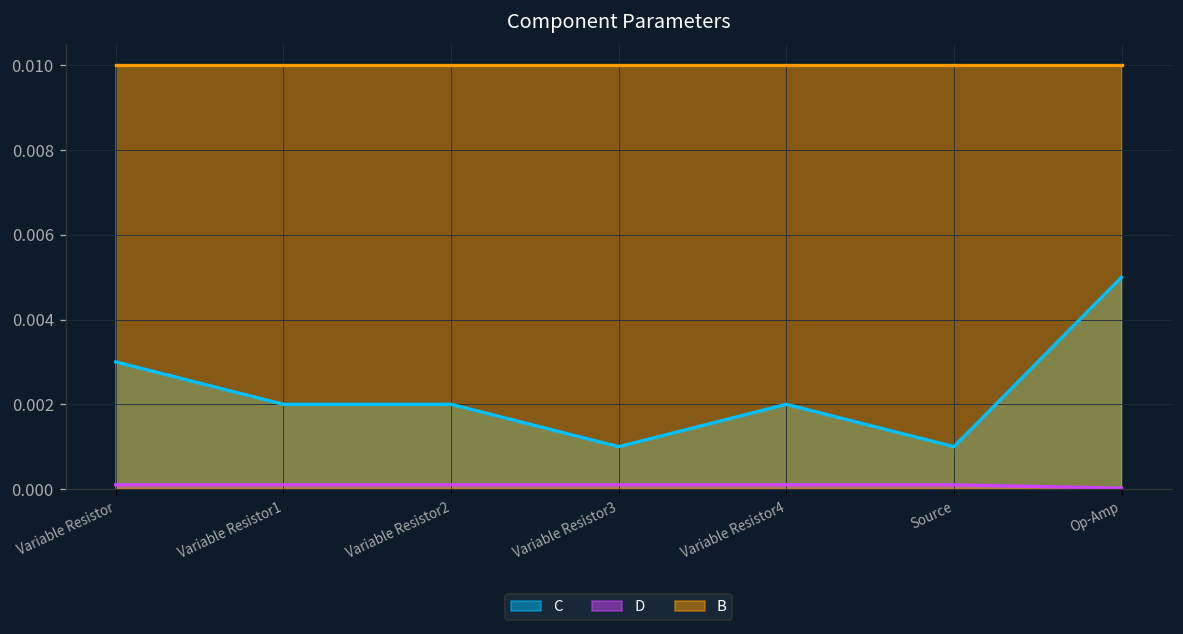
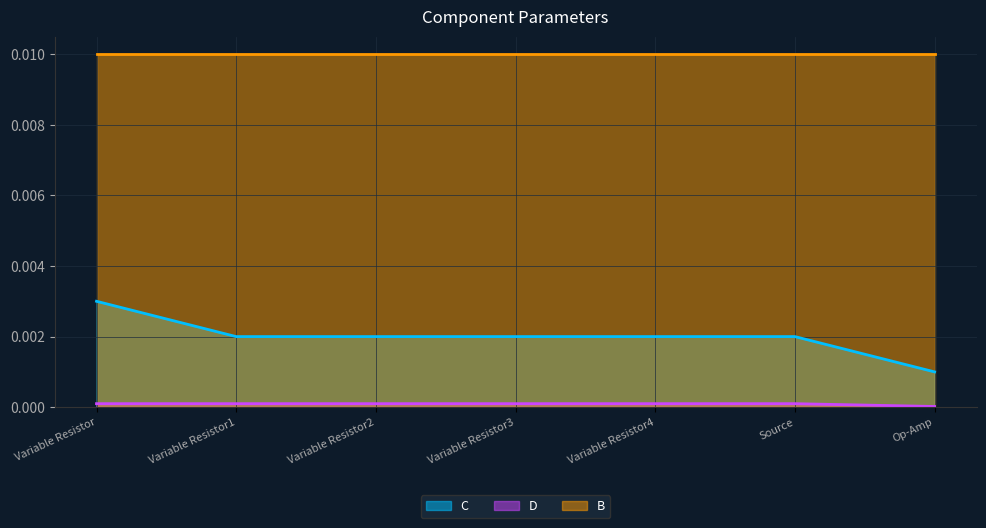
  {
    "C": {
      "Variable Resistor": 0.003,
      "Variable Resistor1": 0.002,
      "Variable Resistor2": 0.002,
-     "Variable Resistor3": 0.001,
+     "Variable Resistor3": 0.002,
      "Variable Resistor4": 0.002,
-     "Source": 0.001,
-     "Op-Amp": 0.005
+     "Source": 0.002,
+     "Op-Amp": 0.001
    },
    "D": {
      "Variable Resistor": 0.0001,
      "Variable Resistor1": 0.0001,
      "Variable Resistor2": 0.0001,
      "Variable Resistor3": 0.0001,
      "Variable Resistor4": 0.0001,
      "Source": 0.0001,
      "Op-Amp": 0.000
    },
    "B": {
      "Variable Resistor": 0.010,
      "Variable Resistor1": 0.010,
      "Variable Resistor2": 0.010,
      "Variable Resistor3": 0.010,
      "Variable Resistor4": 0.010,
      "Source": 0.010,
      "Op-Amp": 0.010
    }
  }
